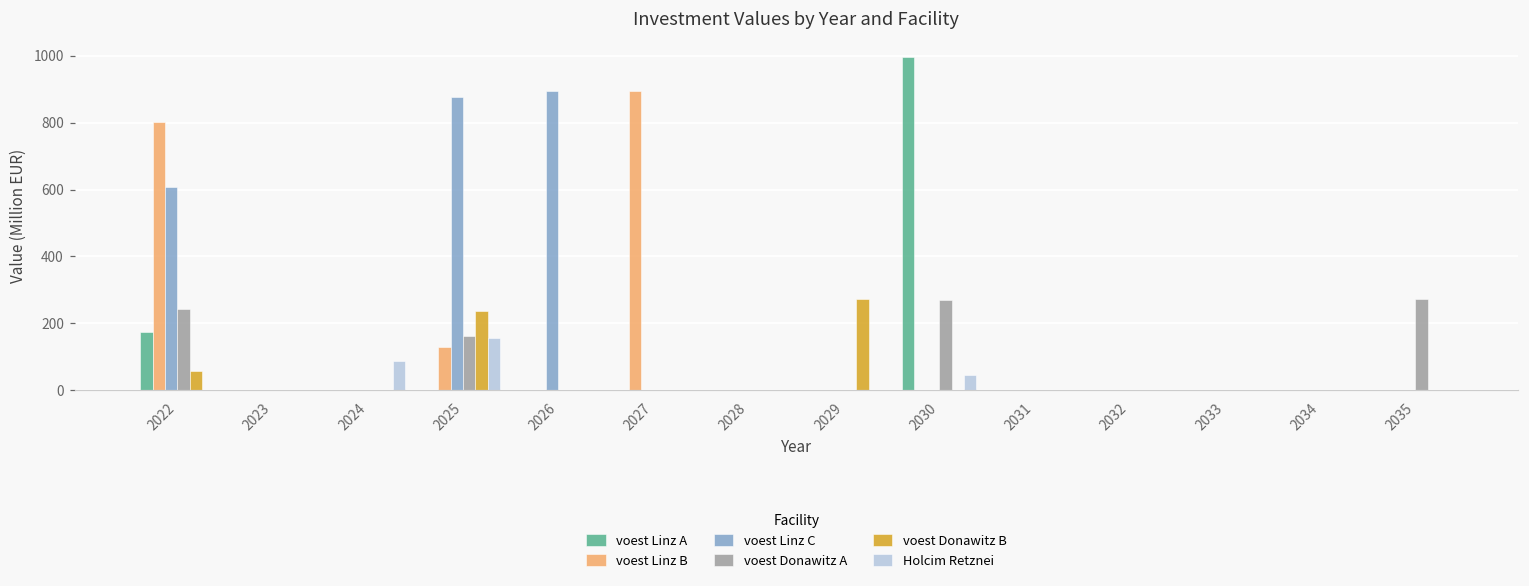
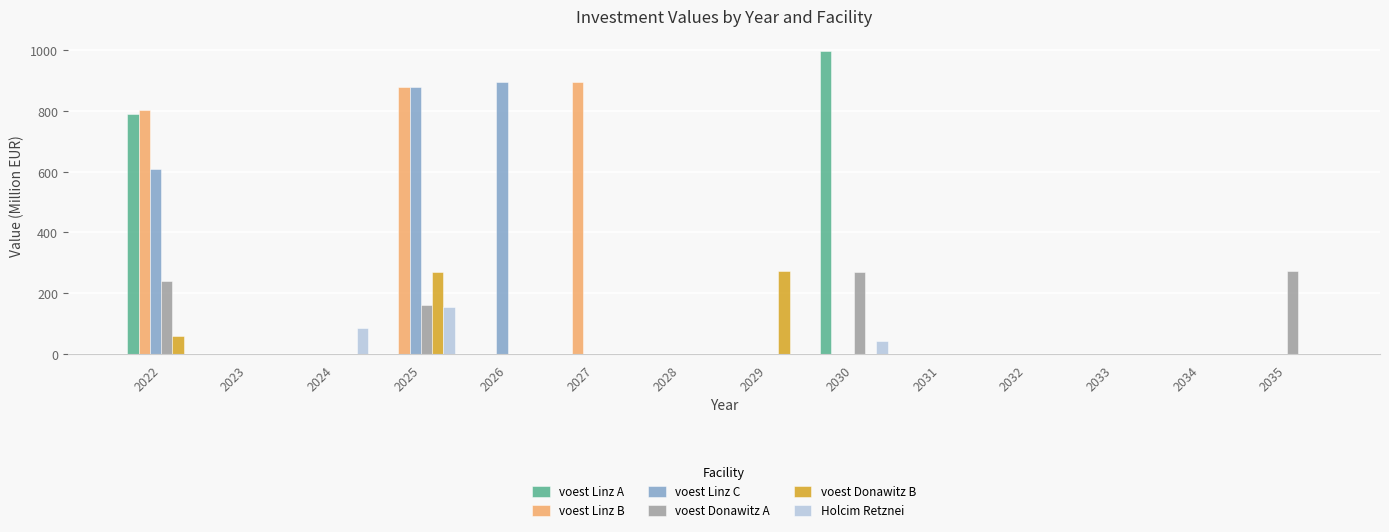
  {
    "voest Linz A": {
-     "2022": 180,
+     "2022": 790,
      "2023": 0,
      "2024": 0,
      "2025": 0,
      "2026": 0,
      "2027": 0,
      "2028": 0,
      "2029": 0,
      "2030": 1000,
      "2031": 0,
      "2032": 0,
      "2033": 0,
      "2034": 0,
      "2035": 0
    },
    "voest Linz B": {
      "2022": 800,
      "2023": 0,
      "2024": 0,
-     "2025": 130,
+     "2025": 880,
      "2026": 0,
      "2027": 890,
      "2028": 0,
      "2029": 0,
      "2030": 0,
      "2031": 0,
      "2032": 0,
      "2033": 0,
      "2034": 0,
      "2035": 0
    },
    "voest Donawitz B": {
      "2022": 60,
      "2023": 0,
      "2024": 0,
-     "2025": 240,
+     "2025": 270,
      "2026": 0,
      "2027": 0,
      "2028": 0,
      "2029": 270,
      "2030": 0,
      "2031": 0,
      "2032": 0,
      "2033": 0,
      "2034": 0,
      "2035": 0
    },
    "Holcim Retznei": {
      "2022": 0,
      "2023": 0,
      "2024": 90,
      "2025": 160,
      "2026": 0,
      "2027": 0,
      "2028": 0,
      "2029": 0,
      "2030": 40,
      "2031": 0,
      "2032": 0,
      "2033": 0,
      "2034": 0,
      "2035": 0
    }
  }
